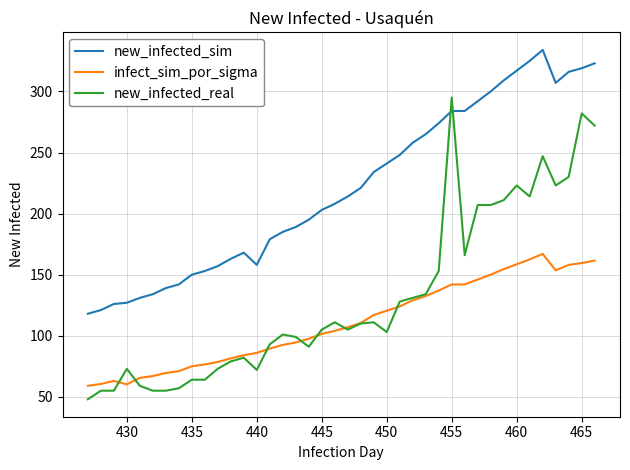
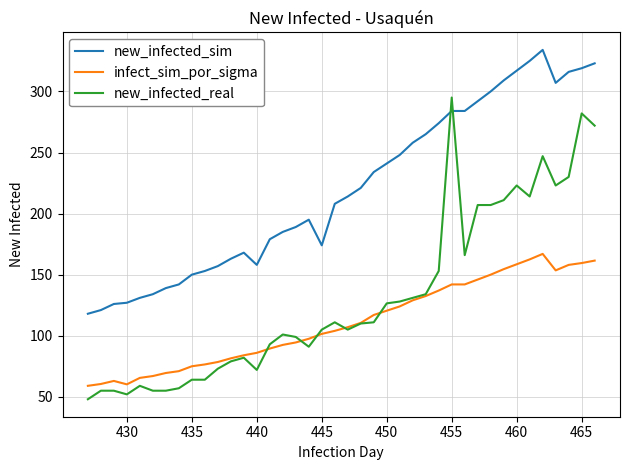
  {
    "new_infected_sim": {
      "430": 127,
      "435": 150,
      "440": 158,
-     "445": 203,
+     "445": 174,
      "450": 241,
      "455": 284,
      "460": 317,
      "465": 319
    },
    "infect_sim_por_sigma": {
      "430": 60,
      "435": 75,
      "440": 86,
      "445": 102,
      "450": 121,
      "455": 142,
      "460": 159,
      "465": 160
    },
    "new_infected_real": {
-     "430": 73,
+     "430": 52,
      "435": 64,
      "440": 72,
      "445": 105,
-     "450": 103,
+     "450": 127,
      "455": 295,
      "460": 223,
      "465": 282
    }
  }
